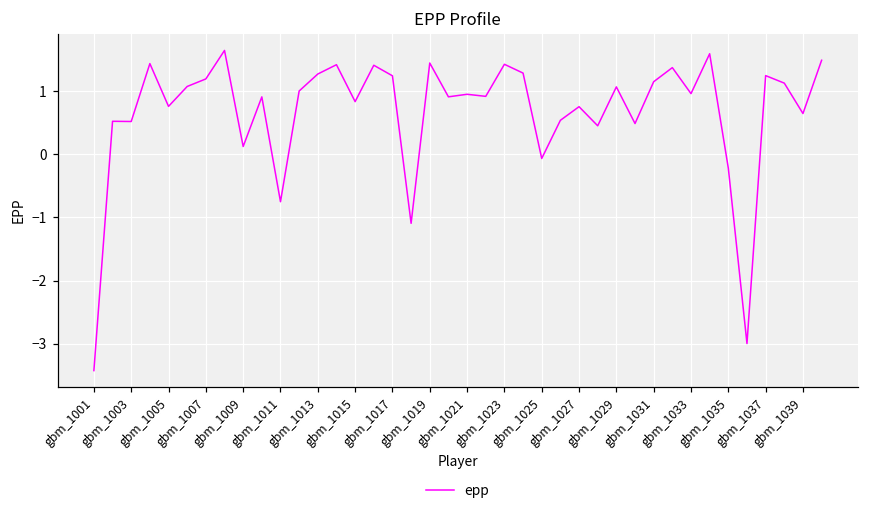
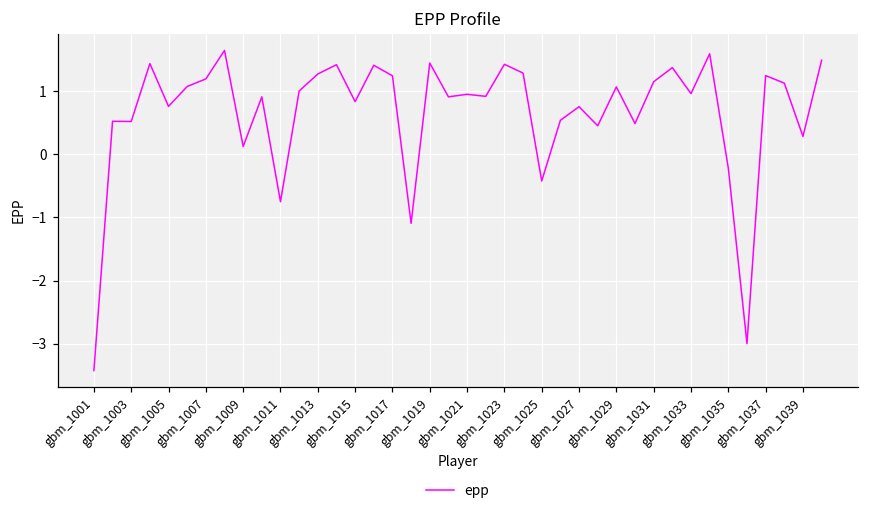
  {
    "gbm_1001": -3.4,
    "gbm_1003": 0.5,
    "gbm_1005": 0.8,
    "gbm_1007": 1.2,
    "gbm_1009": 0.1,
    "gbm_1011": -0.8,
    "gbm_1013": 1.3,
    "gbm_1015": 0.8,
    "gbm_1017": 1.2,
    "gbm_1019": 1.4,
    "gbm_1021": 0.9,
    "gbm_1023": 1.4,
-   "gbm_1025": -0.1,
+   "gbm_1025": -0.4,
    "gbm_1027": 0.8,
    "gbm_1029": 1.1,
    "gbm_1031": 1.1,
    "gbm_1033": 1.0,
    "gbm_1035": -0.2,
    "gbm_1037": 1.2,
-   "gbm_1039": 0.6
+   "gbm_1039": 0.3
  }
